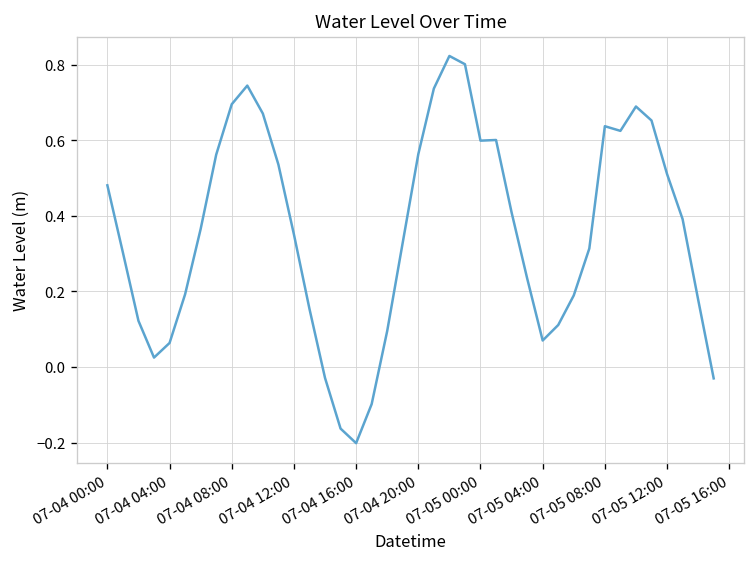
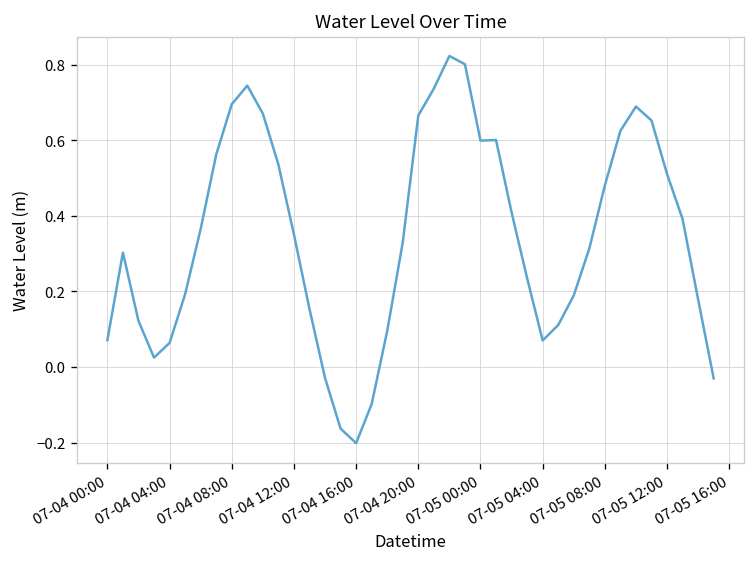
  {
-   "07-04 00:00": 0.48,
+   "07-04 00:00": 0.07,
    "07-04 04:00": 0.06,
    "07-04 08:00": 0.70,
    "07-04 12:00": 0.35,
    "07-04 16:00": -0.20,
-   "07-04 20:00": 0.56,
+   "07-04 20:00": 0.67,
    "07-05 00:00": 0.60,
    "07-05 04:00": 0.07,
-   "07-05 08:00": 0.64,
+   "07-05 08:00": 0.48,
    "07-05 12:00": 0.51
  }
